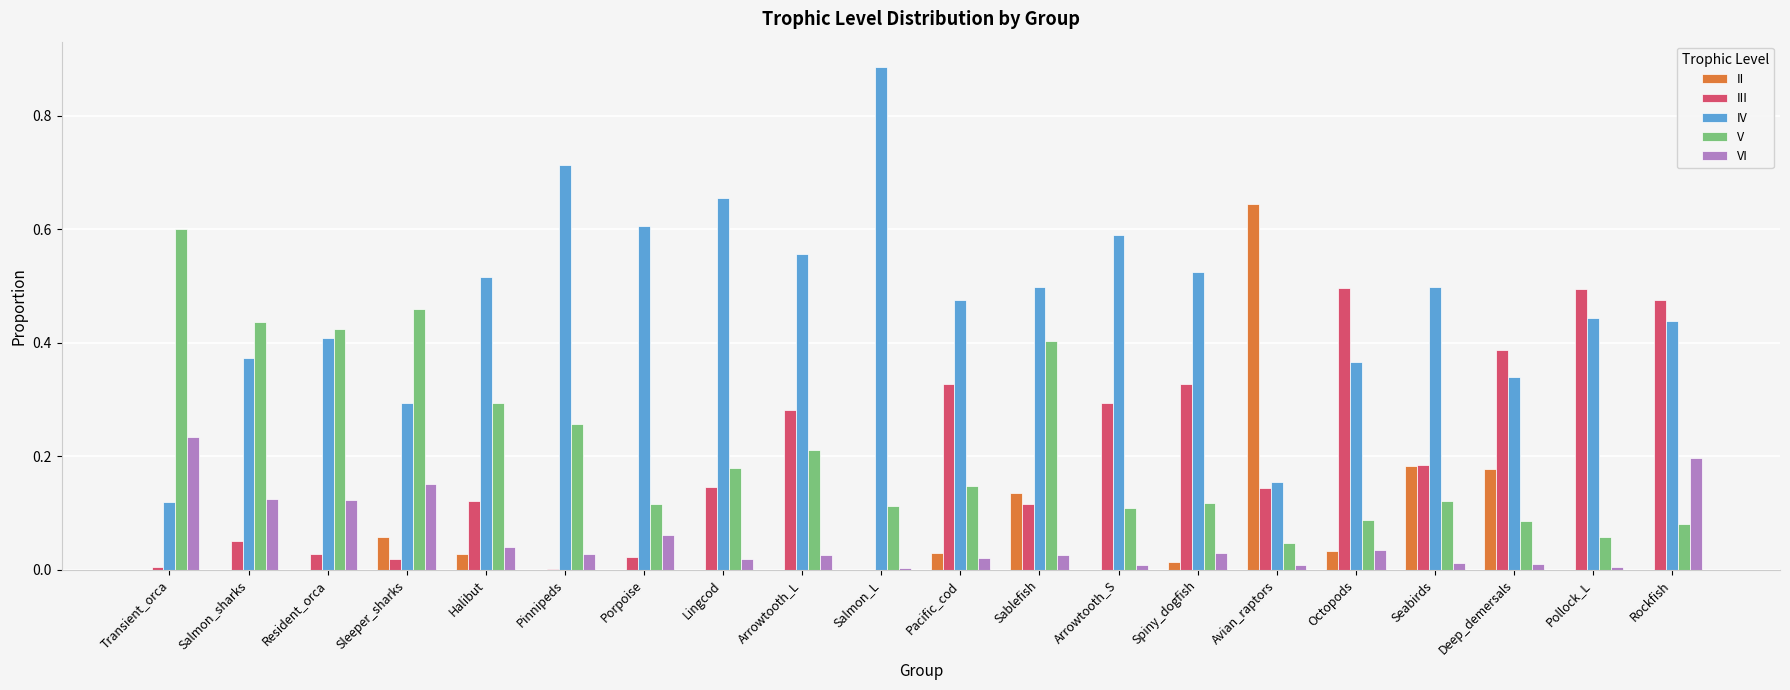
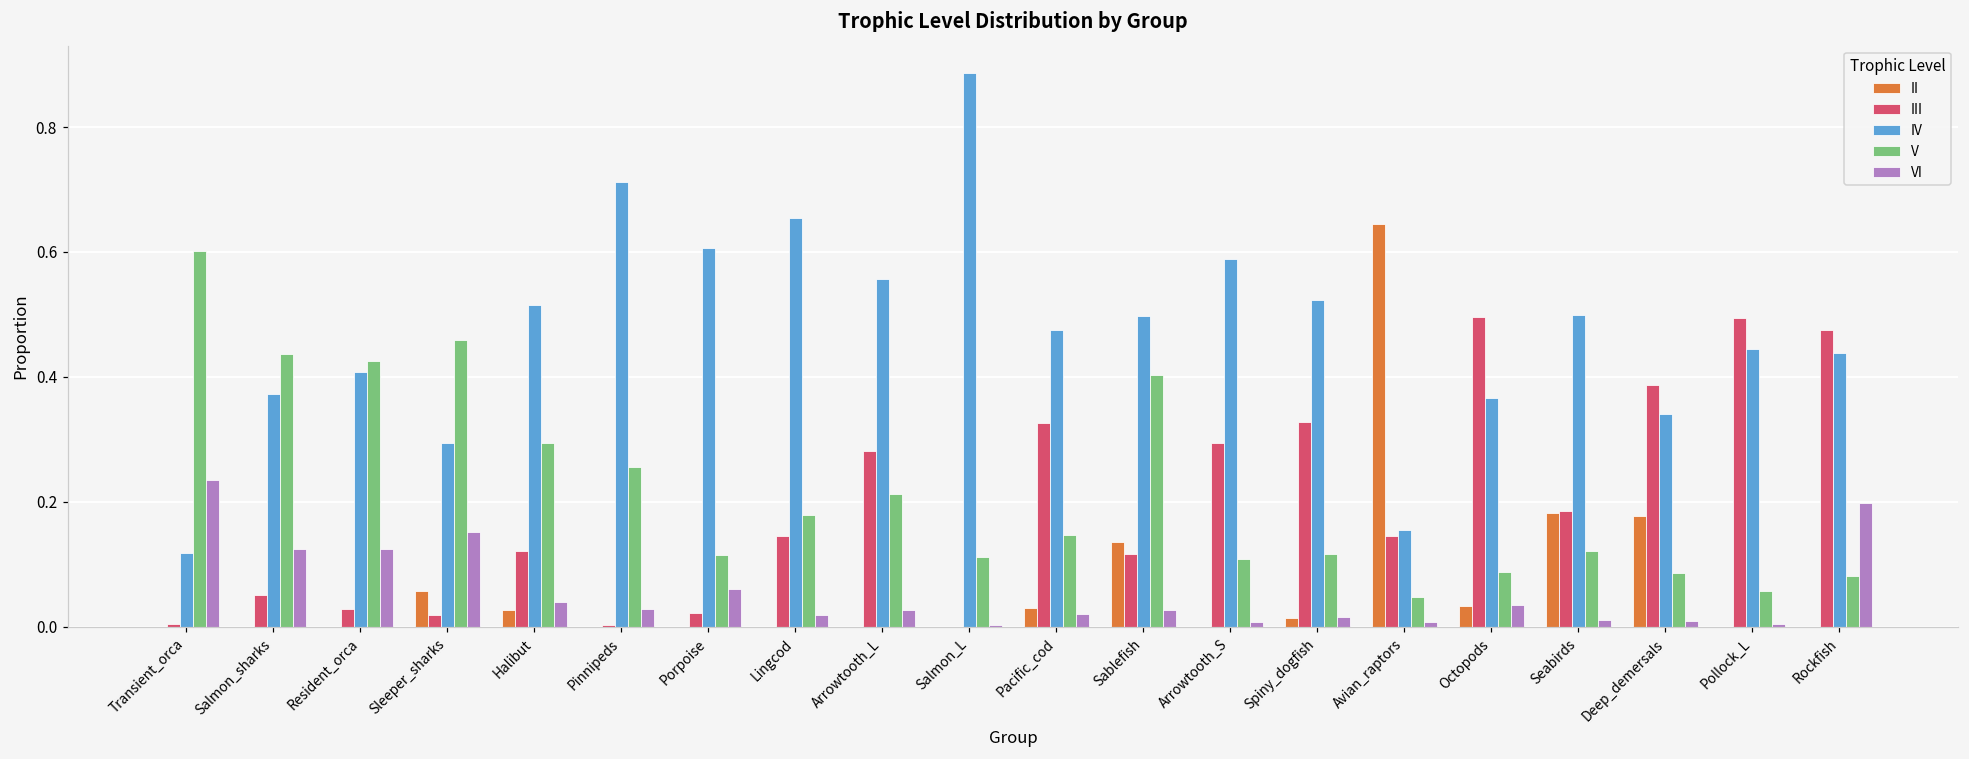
  {
    "II": {
      "Transient_orca": 0.00,
      "Salmon_sharks": 0.00,
      "Resident_orca": 0.00,
      "Sleeper_sharks": 0.06,
      "Halibut": 0.03,
      "Pinnipeds": 0.00,
      "Porpoise": 0.00,
      "Lingcod": 0.00,
      "Arrowtooth_L": 0.00,
      "Salmon_L": 0.00,
      "Pacific_cod": 0.03,
      "Sablefish": 0.14,
      "Arrowtooth_S": 0.00,
      "Spiny_dogfish": 0.01,
      "Avian_raptors": 0.64,
      "Octopods": 0.03,
      "Seabirds": 0.18,
      "Deep_demersals": 0.18,
      "Pollock_L": 0.00,
      "Rockfish": 0.00
    },
    "III": {
      "Transient_orca": 0.00,
      "Salmon_sharks": 0.05,
      "Resident_orca": 0.03,
      "Sleeper_sharks": 0.02,
      "Halibut": 0.12,
      "Porpoise": 0.02,
      "Lingcod": 0.15,
      "Arrowtooth_L": 0.28,
      "Salmon_L": 0.00,
      "Pacific_cod": 0.33,
      "Sablefish": 0.12,
      "Arrowtooth_S": 0.29,
      "Spiny_dogfish": 0.33,
      "Avian_raptors": 0.14,
      "Octopods": 0.50,
      "Seabirds": 0.19,
      "Deep_demersals": 0.39,
      "Pollock_L": 0.49,
      "Rockfish": 0.47
    },
    "IV": {
      "Transient_orca": 0.12,
      "Salmon_sharks": 0.37,
      "Resident_orca": 0.41,
      "Sleeper_sharks": 0.29,
      "Halibut": 0.52,
      "Pinnipeds": 0.71,
      "Porpoise": 0.61,
      "Lingcod": 0.66,
      "Arrowtooth_L": 0.56,
      "Salmon_L": 0.89,
      "Pacific_cod": 0.47,
      "Sablefish": 0.50,
      "Arrowtooth_S": 0.59,
      "Spiny_dogfish": 0.52,
      "Avian_raptors": 0.15,
      "Octopods": 0.37,
      "Seabirds": 0.50,
      "Deep_demersals": 0.34,
      "Pollock_L": 0.44,
      "Rockfish": 0.44
    },
    "V": {
      "Transient_orca": 0.60,
      "Salmon_sharks": 0.44,
      "Resident_orca": 0.42,
      "Sleeper_sharks": 0.46,
      "Halibut": 0.29,
      "Pinnipeds": 0.26,
      "Porpoise": 0.12,
      "Lingcod": 0.18,
      "Arrowtooth_L": 0.21,
      "Salmon_L": 0.11,
      "Pacific_cod": 0.15,
      "Sablefish": 0.40,
      "Arrowtooth_S": 0.11,
      "Spiny_dogfish": 0.12,
      "Avian_raptors": 0.05,
      "Octopods": 0.09,
      "Seabirds": 0.12,
      "Deep_demersals": 0.09,
      "Pollock_L": 0.06,
      "Rockfish": 0.08
    },
    "VI": {
      "Transient_orca": 0.23,
      "Salmon_sharks": 0.12,
      "Resident_orca": 0.12,
      "Sleeper_sharks": 0.15,
      "Halibut": 0.04,
      "Pinnipeds": 0.03,
      "Porpoise": 0.06,
      "Lingcod": 0.02,
      "Arrowtooth_L": 0.03,
      "Pacific_cod": 0.02,
      "Sablefish": 0.03,
      "Arrowtooth_S": 0.01,
-     "Spiny_dogfish": 0.03,
+     "Spiny_dogfish": 0.02,
      "Avian_raptors": 0.01,
      "Octopods": 0.04,
      "Seabirds": 0.01,
      "Deep_demersals": 0.01,
      "Rockfish": 0.20
    }
  }
